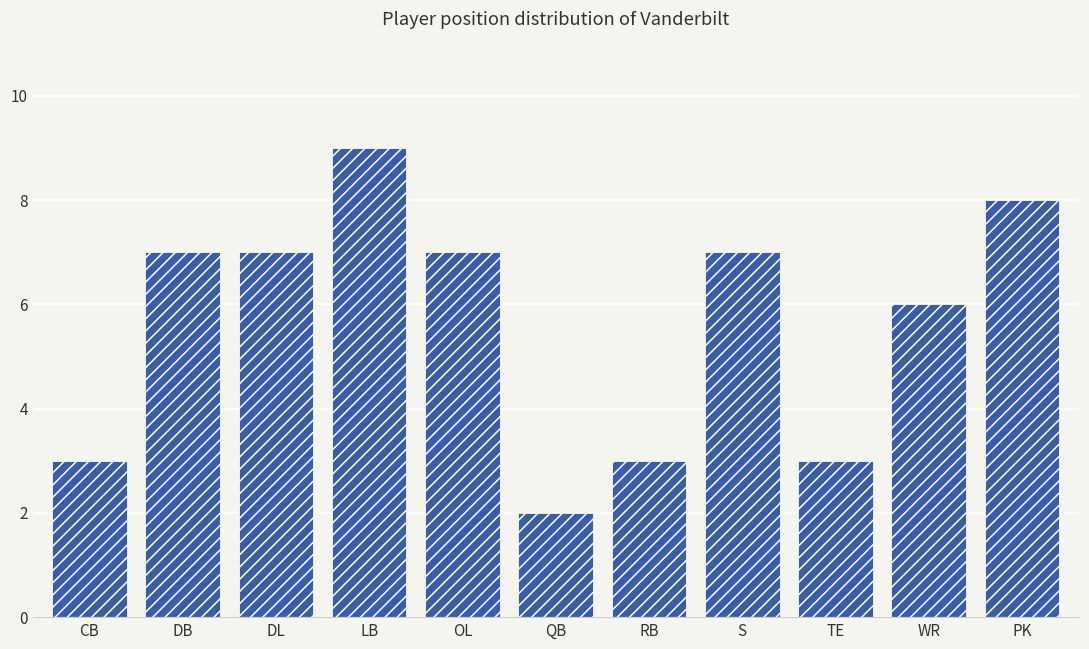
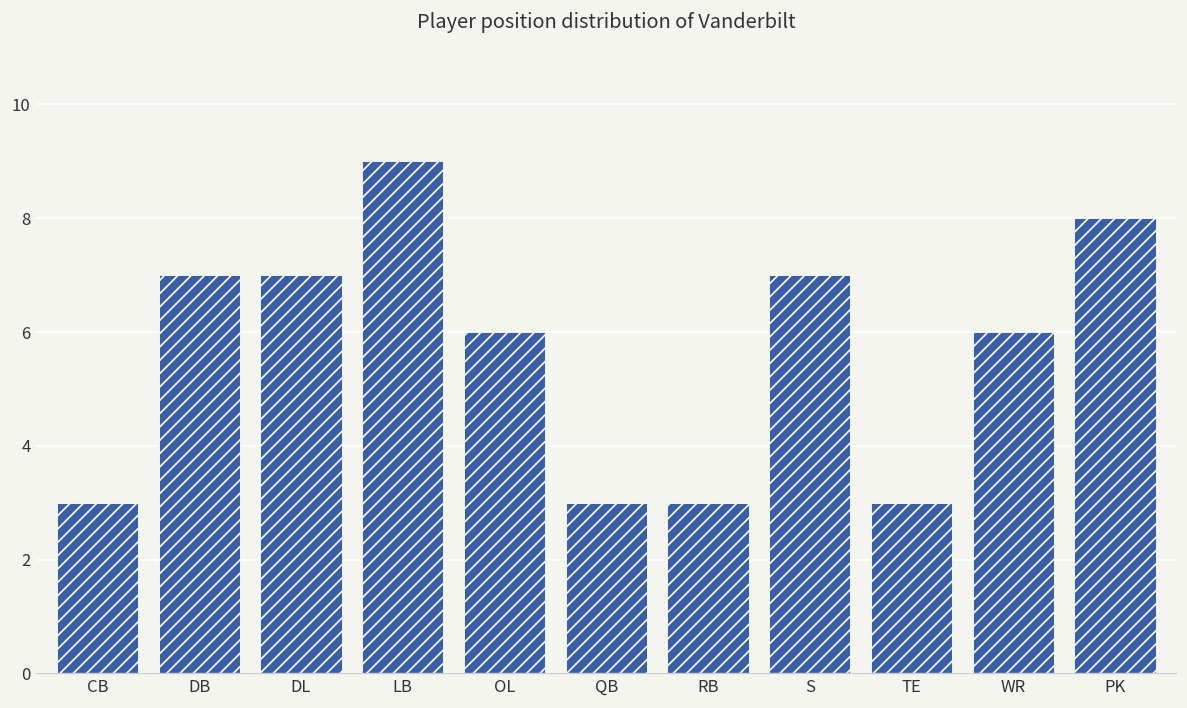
  {
    "CB": 3,
    "DB": 7,
    "DL": 7,
    "LB": 9,
-   "OL": 7,
-   "QB": 2,
+   "OL": 6,
+   "QB": 3,
    "RB": 3,
    "S": 7,
    "TE": 3,
    "WR": 6,
    "PK": 8
  }
